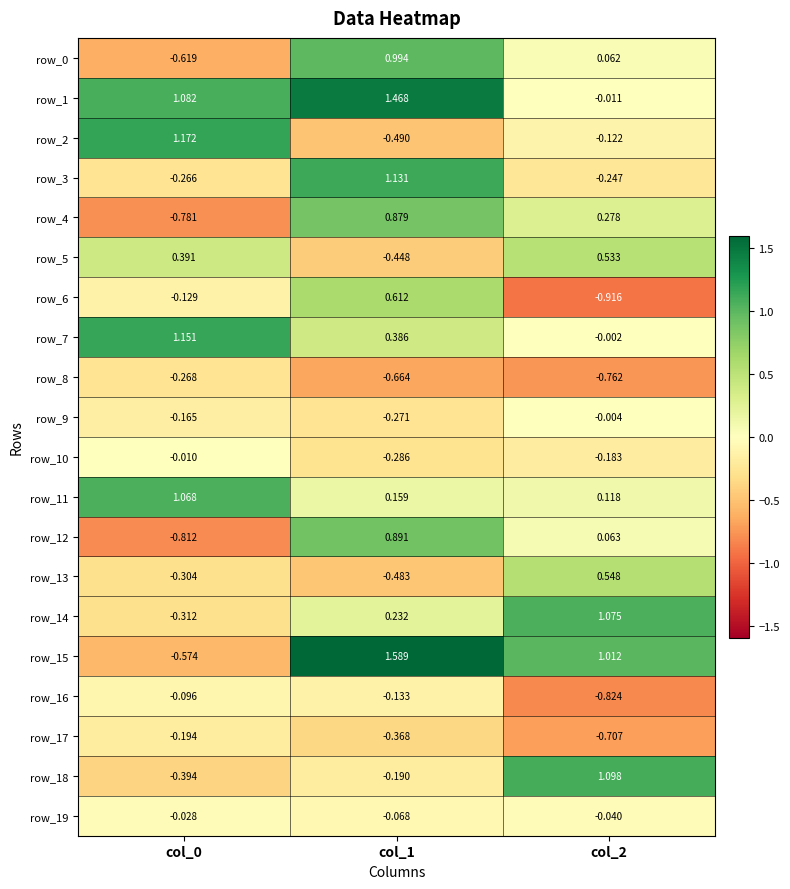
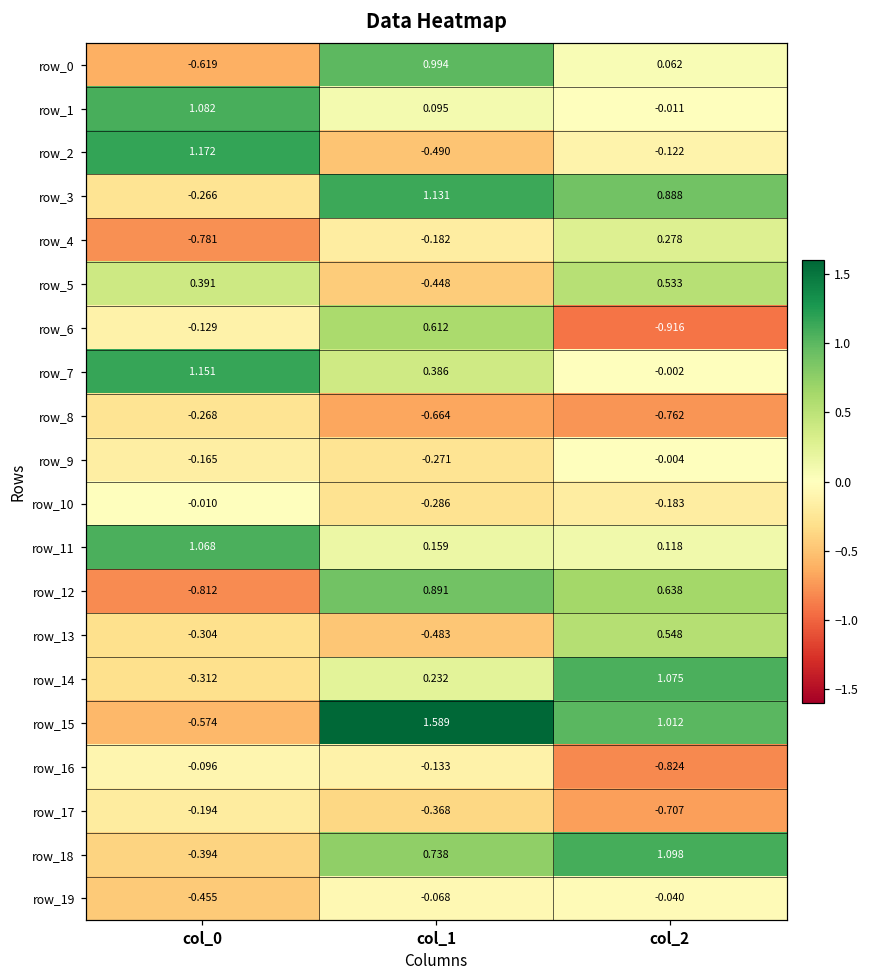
  {
    "row_0": {
      "col_0": -0.619,
      "col_1": 0.994,
      "col_2": 0.062
    },
    "row_1": {
      "col_0": 1.082,
-     "col_1": 1.468,
+     "col_1": 0.095,
      "col_2": -0.011
    },
    "row_2": {
      "col_0": 1.172,
      "col_1": -0.490,
      "col_2": -0.122
    },
    "row_3": {
      "col_0": -0.266,
      "col_1": 1.131,
-     "col_2": -0.247
+     "col_2": 0.888
    },
    "row_4": {
      "col_0": -0.781,
-     "col_1": 0.879,
+     "col_1": -0.182,
      "col_2": 0.278
    },
    "row_5": {
      "col_0": 0.391,
      "col_1": -0.448,
      "col_2": 0.533
    },
    "row_6": {
      "col_0": -0.129,
      "col_1": 0.612,
      "col_2": -0.916
    },
    "row_7": {
      "col_0": 1.151,
      "col_1": 0.386,
      "col_2": -0.002
    },
    "row_8": {
      "col_0": -0.268,
      "col_1": -0.664,
      "col_2": -0.762
    },
    "row_9": {
      "col_0": -0.165,
      "col_1": -0.271,
      "col_2": -0.004
    },
    "row_10": {
      "col_0": -0.010,
      "col_1": -0.286,
      "col_2": -0.183
    },
    "row_11": {
      "col_0": 1.068,
      "col_1": 0.159,
      "col_2": 0.118
    },
    "row_12": {
      "col_0": -0.812,
      "col_1": 0.891,
-     "col_2": 0.063
+     "col_2": 0.638
    },
    "row_13": {
      "col_0": -0.304,
      "col_1": -0.483,
      "col_2": 0.548
    },
    "row_14": {
      "col_0": -0.312,
      "col_1": 0.232,
      "col_2": 1.075
    },
    "row_15": {
      "col_0": -0.574,
      "col_1": 1.589,
      "col_2": 1.012
    },
    "row_16": {
      "col_0": -0.096,
      "col_1": -0.133,
      "col_2": -0.824
    },
    "row_17": {
      "col_0": -0.194,
      "col_1": -0.368,
      "col_2": -0.707
    },
    "row_18": {
      "col_0": -0.394,
-     "col_1": -0.190,
+     "col_1": 0.738,
      "col_2": 1.098
    },
    "row_19": {
-     "col_0": -0.028,
+     "col_0": -0.455,
      "col_1": -0.068,
      "col_2": -0.040
    }
  }
